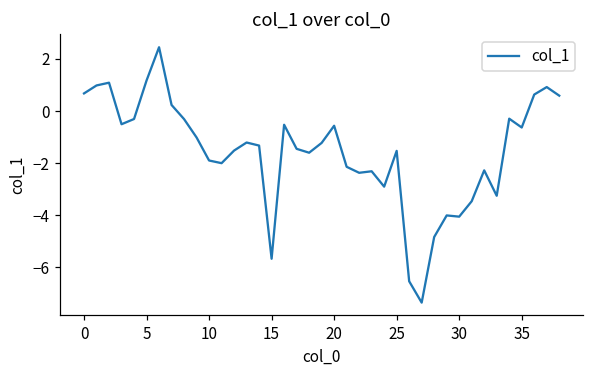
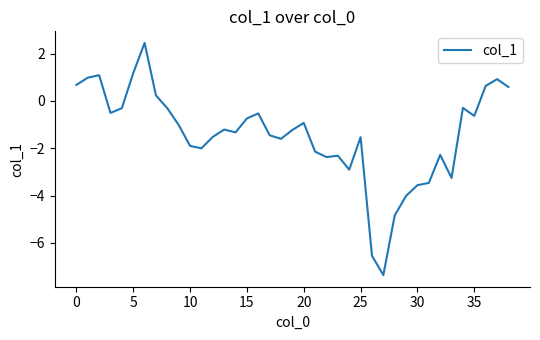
  {
    "0": 0.7,
    "5": 1.2,
    "10": -1.9,
-   "15": -5.7,
-   "20": -0.6,
+   "15": -0.7,
+   "20": -0.9,
    "25": -1.5,
-   "30": -4.1,
+   "30": -3.6,
    "35": -0.6
  }
